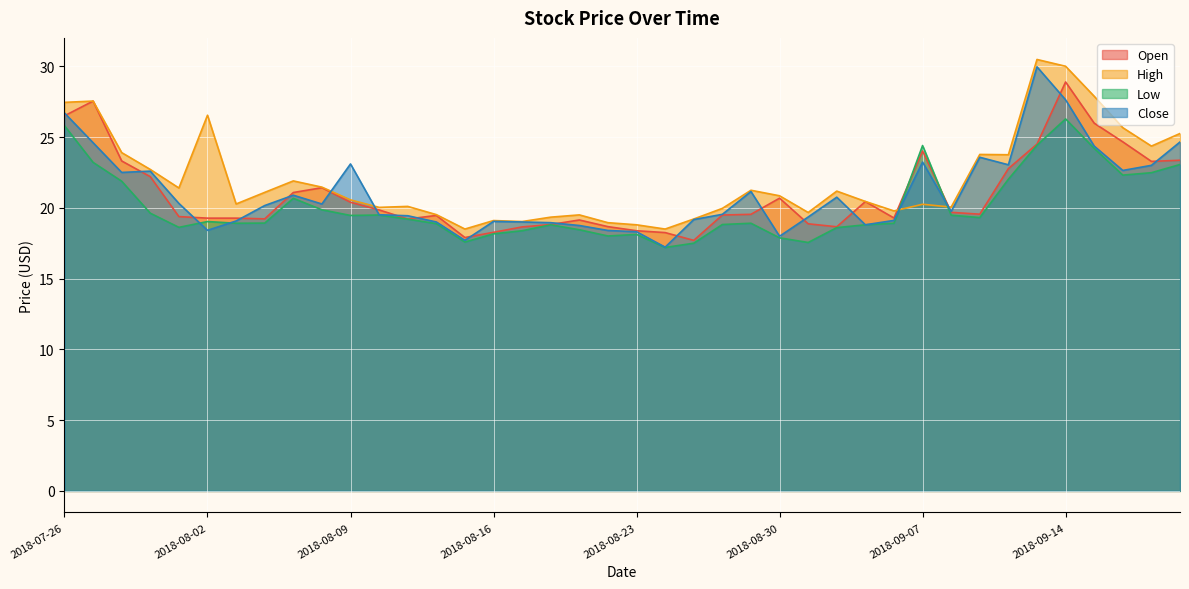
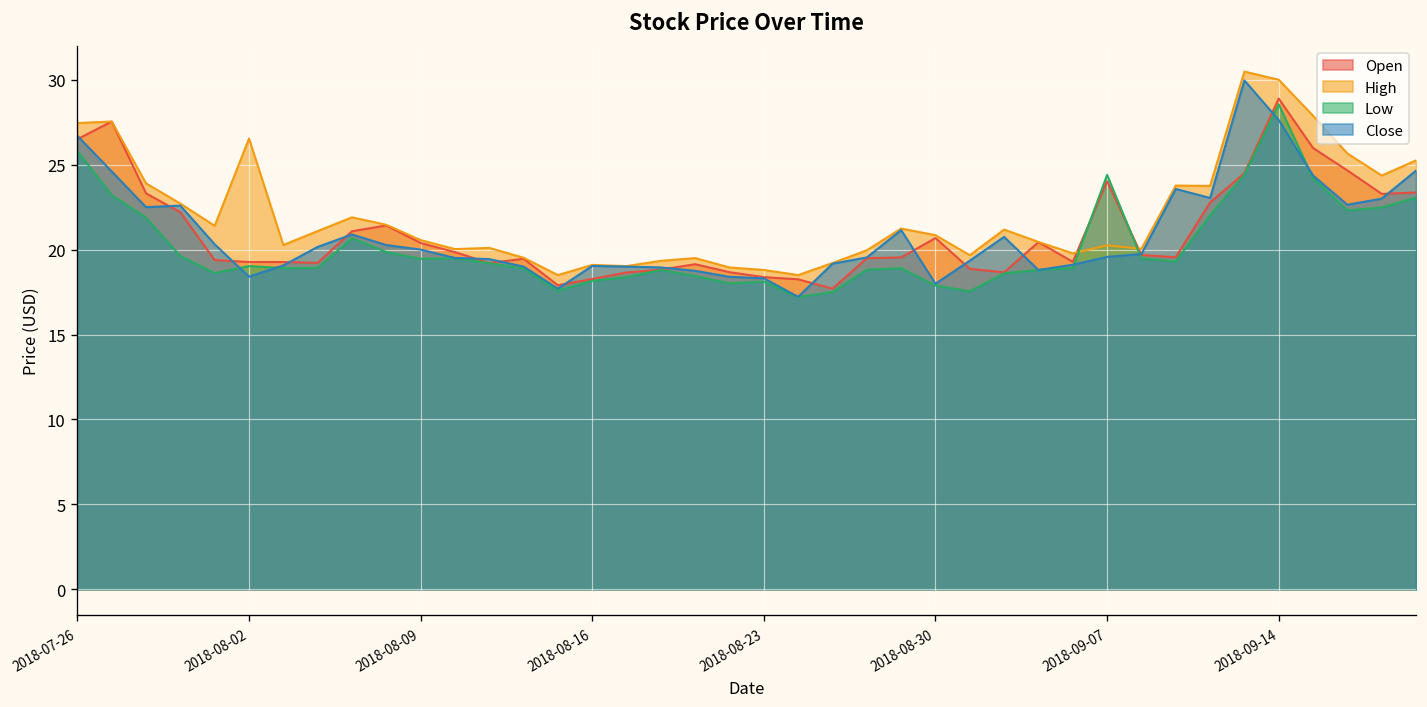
  {
    "Open": {
      "2018-07-26": 26.5,
      "2018-08-02": 19.3,
      "2018-09-07": 24.0,
      "2018-09-14": 28.9
    },
    "High": {
      "2018-07-26": 27.5,
      "2018-08-02": 26.5,
      "2018-08-23": 18.8,
      "2018-09-07": 20.3,
      "2018-09-14": 30.0
    },
    "Low": {
      "2018-07-26": 25.8,
      "2018-08-02": 19.0,
      "2018-08-09": 19.5,
      "2018-08-23": 18.1,
      "2018-09-07": 24.4,
-     "2018-09-14": 26.3
+     "2018-09-14": 28.6
    },
    "Close": {
      "2018-07-26": 26.7,
      "2018-08-02": 18.4,
-     "2018-08-09": 23.1,
-     "2018-09-07": 23.2,
+     "2018-08-09": 20.0,
+     "2018-09-07": 19.6,
      "2018-09-14": 27.6
    }
  }
